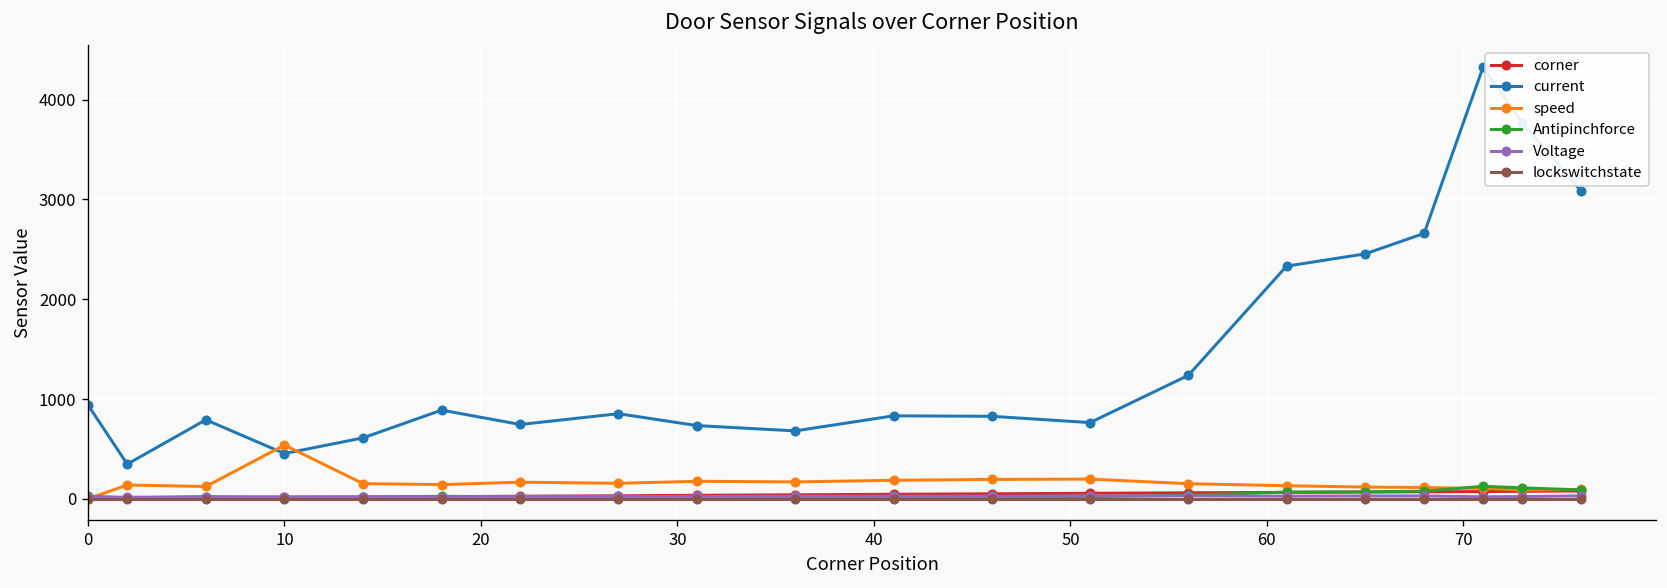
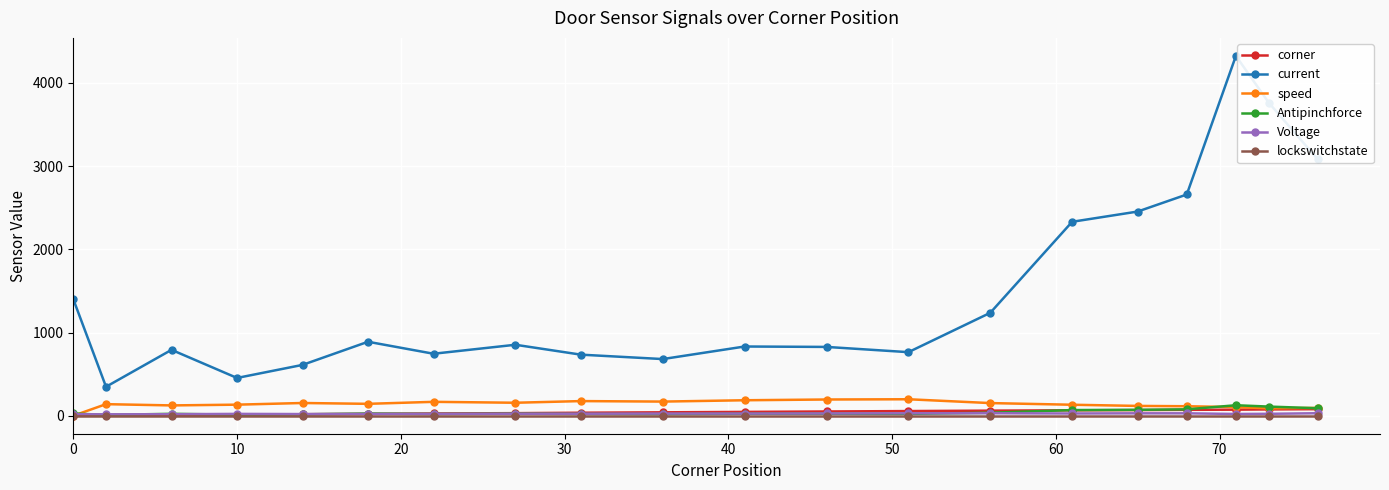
  {
    "current": {
-     "0": 900,
+     "0": 1400,
      "10": 500
    },
    "speed": {
-     "10": 500
+     "10": 100
    }
  }
